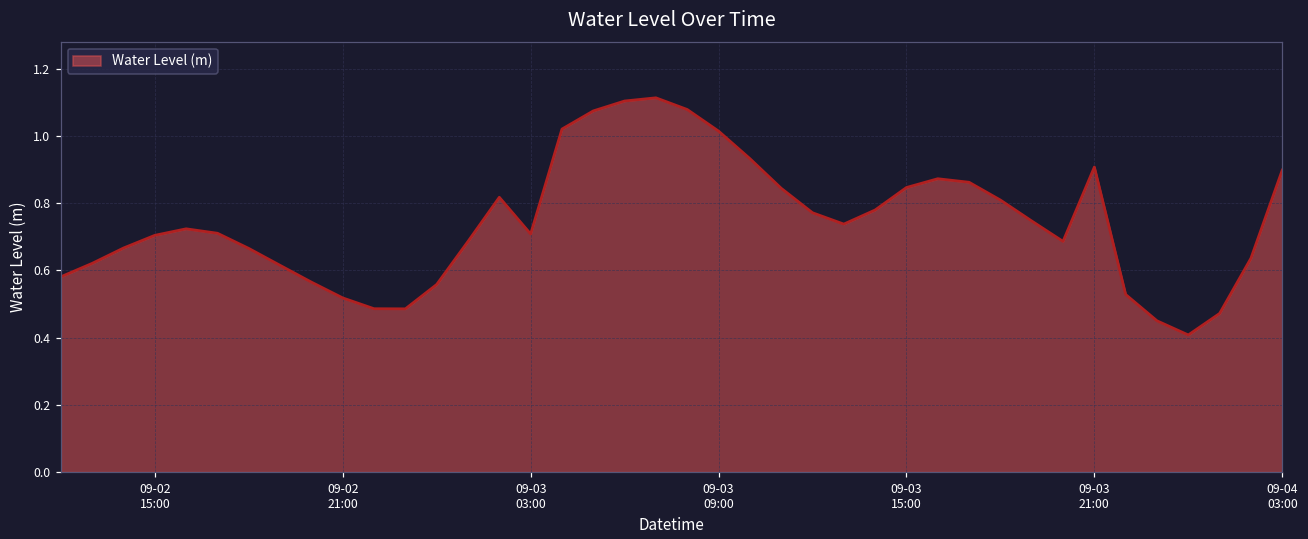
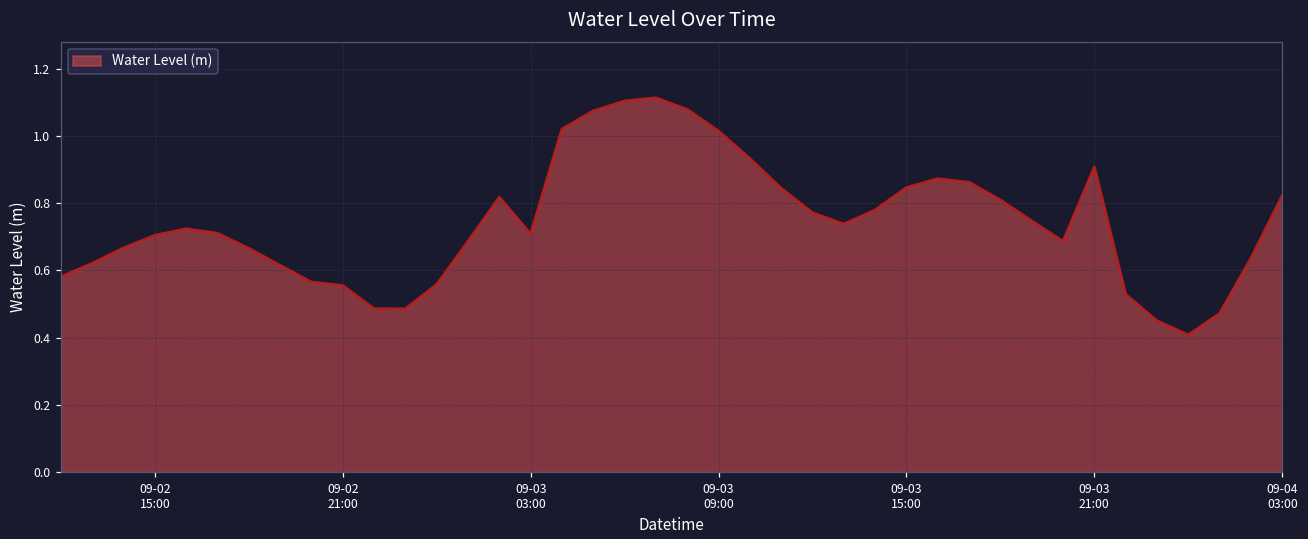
  {
    "09-02 15:00": 0.70,
-   "09-02 21:00": 0.52,
+   "09-02 21:00": 0.56,
    "09-03 03:00": 0.71,
    "09-03 09:00": 1.01,
    "09-03 15:00": 0.85,
    "09-03 21:00": 0.91,
-   "09-04 03:00": 0.90
+   "09-04 03:00": 0.82
  }
